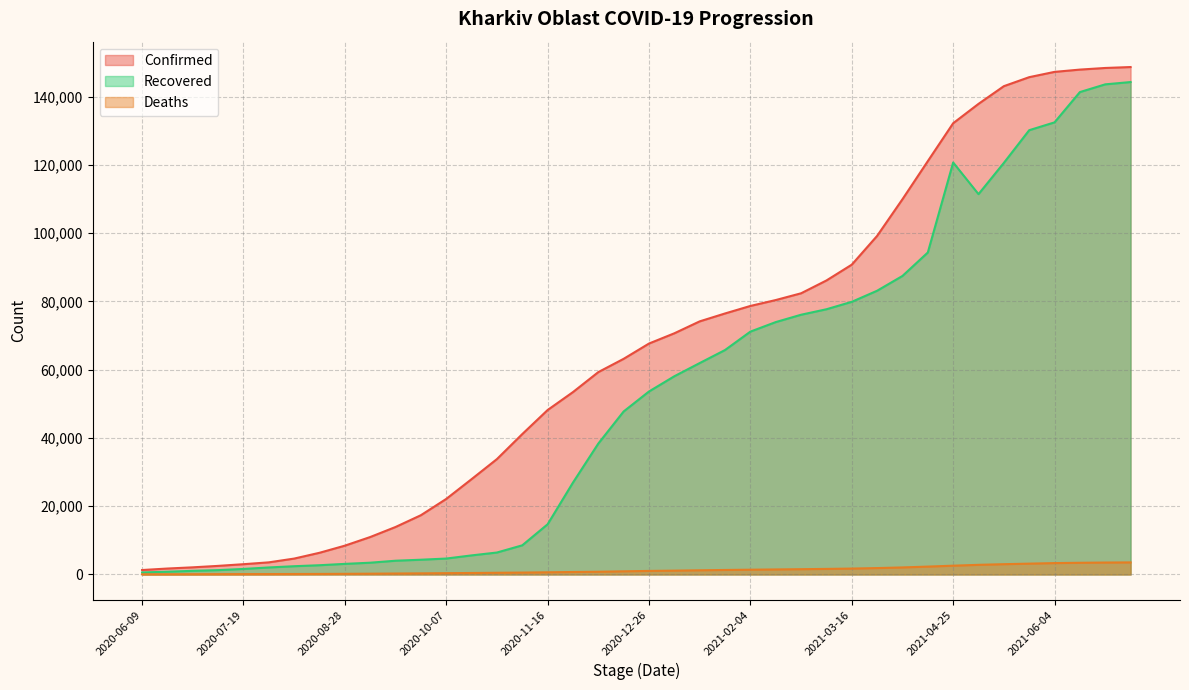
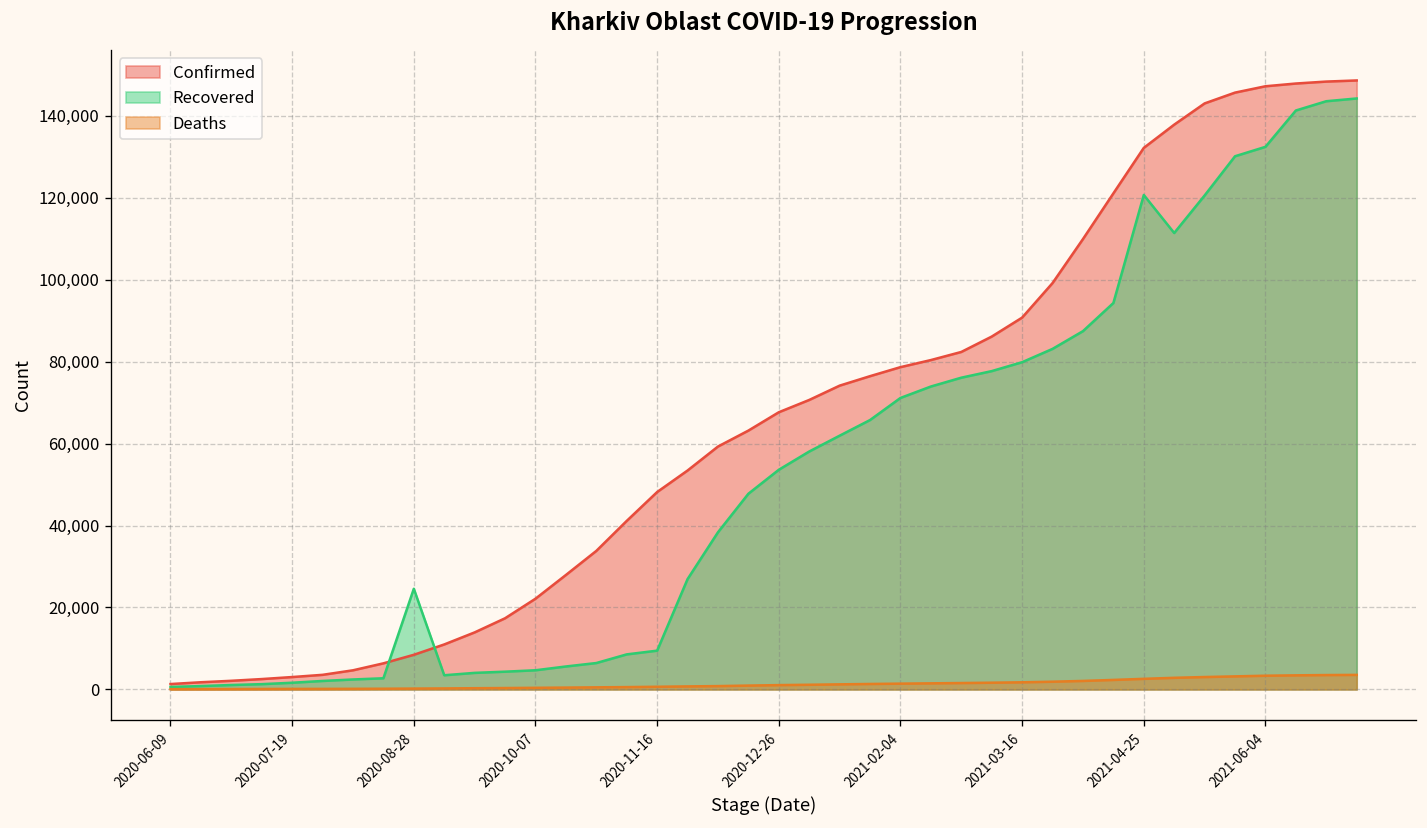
  {
    "Recovered": {
      "2020-07-19": "2,000",
-     "2020-08-28": "3,000",
+     "2020-08-28": "25,000",
      "2020-10-07": "5,000",
-     "2020-11-16": "15,000",
+     "2020-11-16": "9,000",
      "2020-12-26": "54,000",
      "2021-02-04": "71,000",
      "2021-03-16": "80,000",
      "2021-04-25": "121,000",
      "2021-06-04": "132,000"
    }
  }
